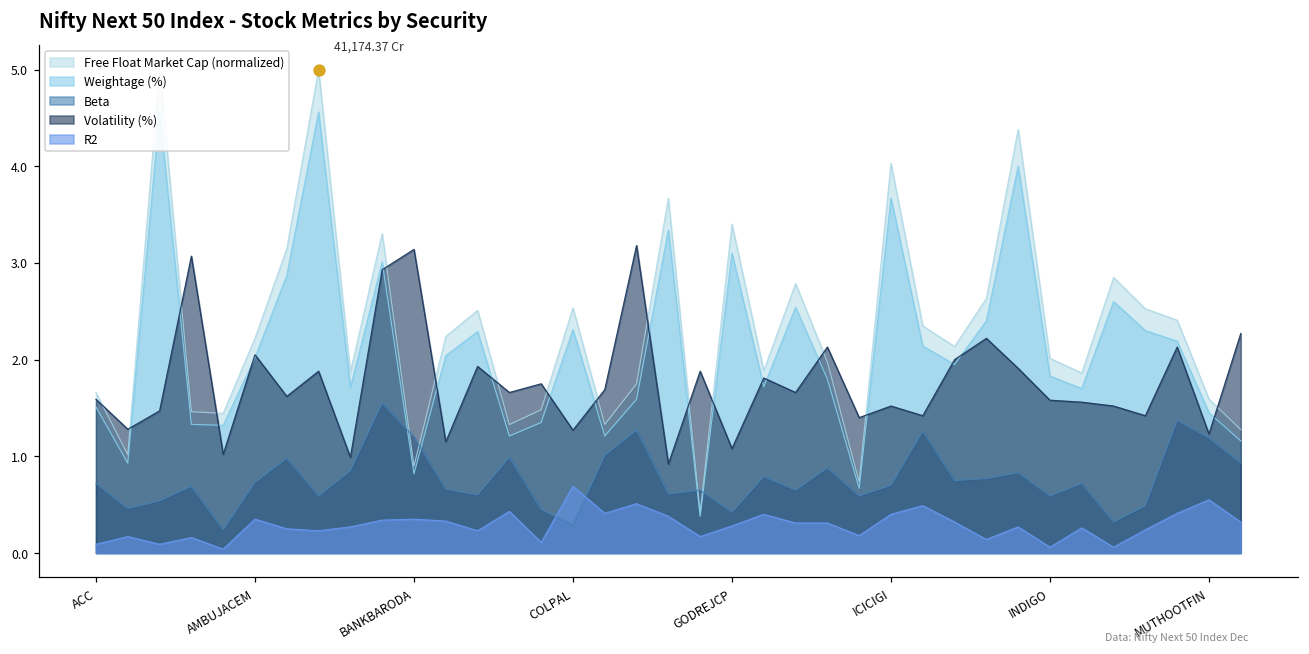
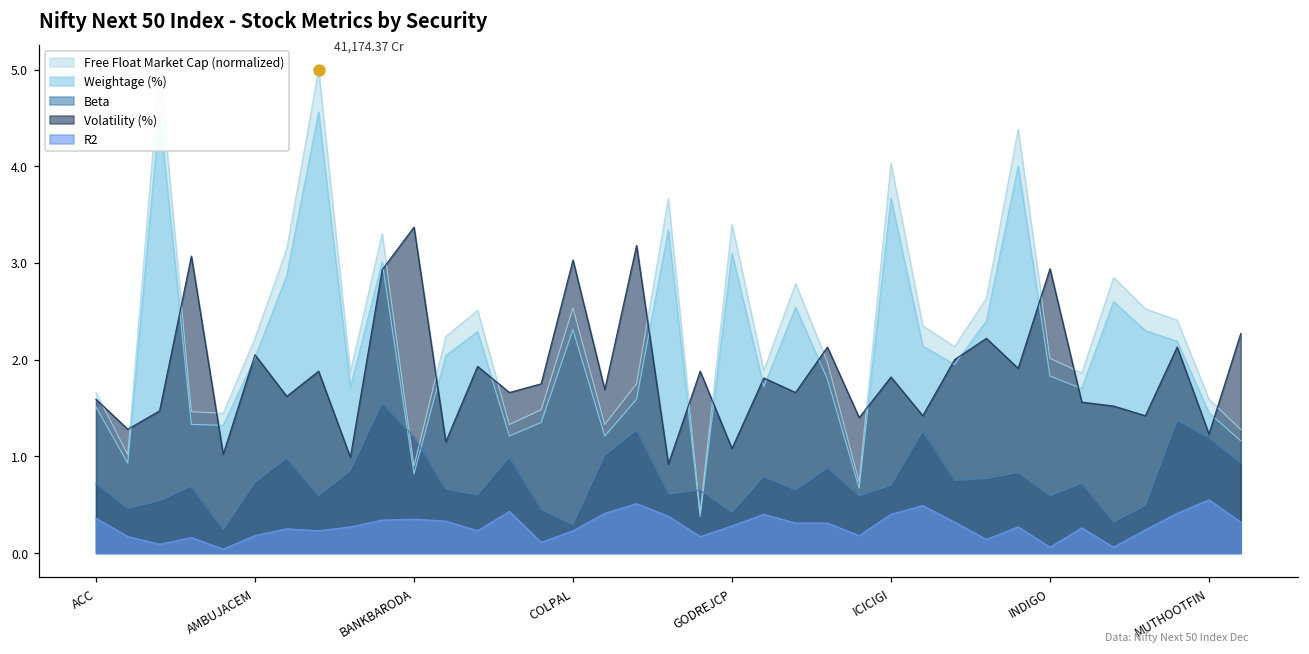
  {
    "Beta": {
      "ACC": 0.7,
      "AMBUJACEM": 0.7,
      "BANKBARODA": 1.2,
      "COLPAL": 0.3,
      "GODREJCP": 0.4,
      "ICICIGI": 0.7,
      "INDIGO": 0.6,
      "MUTHOOTFIN": 1.2
    },
    "Volatility (%)": {
      "ACC": 1.6,
      "AMBUJACEM": 2.1,
-     "BANKBARODA": 3.1,
-     "COLPAL": 1.3,
+     "BANKBARODA": 3.4,
+     "COLPAL": 3.0,
      "GODREJCP": 1.1,
-     "ICICIGI": 1.5,
-     "INDIGO": 1.6,
+     "ICICIGI": 1.8,
+     "INDIGO": 2.9,
      "MUTHOOTFIN": 1.2
    },
    "R2": {
-     "ACC": 0.1,
-     "AMBUJACEM": 0.4,
+     "ACC": 0.4,
+     "AMBUJACEM": 0.2,
      "BANKBARODA": 0.4,
-     "COLPAL": 0.7,
+     "COLPAL": 0.2,
      "GODREJCP": 0.3,
      "ICICIGI": 0.4,
      "INDIGO": 0.1,
      "MUTHOOTFIN": 0.6
    }
  }
